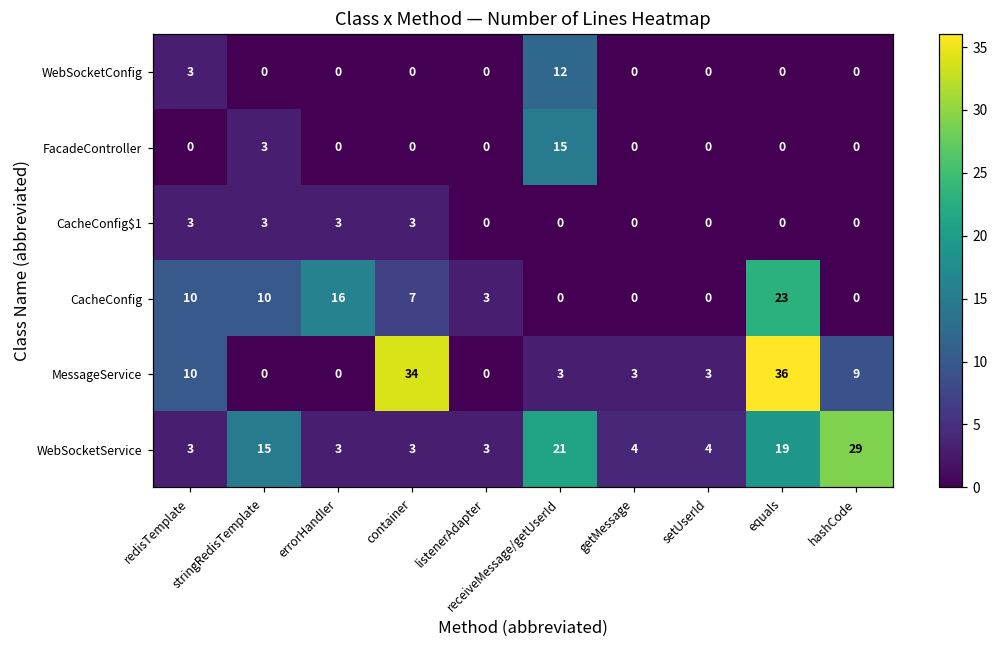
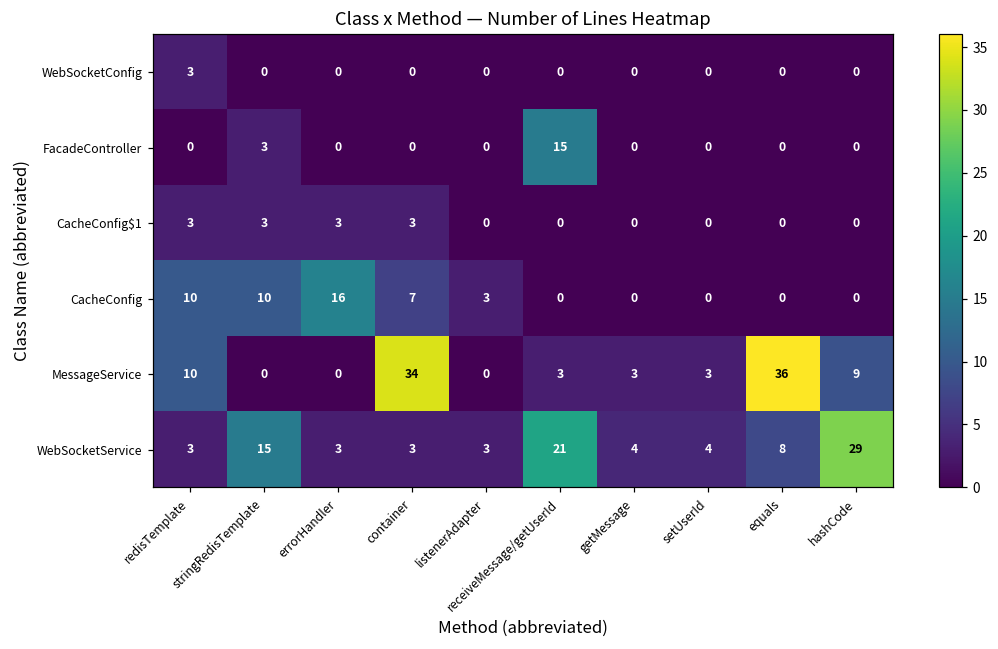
  {
    "WebSocketConfig": {
      "redisTemplate": 3,
      "stringRedisTemplate": 0,
      "errorHandler": 0,
      "container": 0,
      "listenerAdapter": 0,
-     "receiveMessage/getUserId": 12,
+     "receiveMessage/getUserId": 0,
      "getMessage": 0,
      "setUserId": 0,
      "equals": 0,
      "hashCode": 0
    },
    "FacadeController": {
      "redisTemplate": 0,
      "stringRedisTemplate": 3,
      "errorHandler": 0,
      "container": 0,
      "listenerAdapter": 0,
      "receiveMessage/getUserId": 15,
      "getMessage": 0,
      "setUserId": 0,
      "equals": 0,
      "hashCode": 0
    },
    "CacheConfig$1": {
      "redisTemplate": 3,
      "stringRedisTemplate": 3,
      "errorHandler": 3,
      "container": 3,
      "listenerAdapter": 0,
      "receiveMessage/getUserId": 0,
      "getMessage": 0,
      "setUserId": 0,
      "equals": 0,
      "hashCode": 0
    },
    "CacheConfig": {
      "redisTemplate": 10,
      "stringRedisTemplate": 10,
      "errorHandler": 16,
      "container": 7,
      "listenerAdapter": 3,
      "receiveMessage/getUserId": 0,
      "getMessage": 0,
      "setUserId": 0,
-     "equals": 23,
+     "equals": 0,
      "hashCode": 0
    },
    "MessageService": {
      "redisTemplate": 10,
      "stringRedisTemplate": 0,
      "errorHandler": 0,
      "container": 34,
      "listenerAdapter": 0,
      "receiveMessage/getUserId": 3,
      "getMessage": 3,
      "setUserId": 3,
      "equals": 36,
      "hashCode": 9
    },
    "WebSocketService": {
      "redisTemplate": 3,
      "stringRedisTemplate": 15,
      "errorHandler": 3,
      "container": 3,
      "listenerAdapter": 3,
      "receiveMessage/getUserId": 21,
      "getMessage": 4,
      "setUserId": 4,
-     "equals": 19,
+     "equals": 8,
      "hashCode": 29
    }
  }
